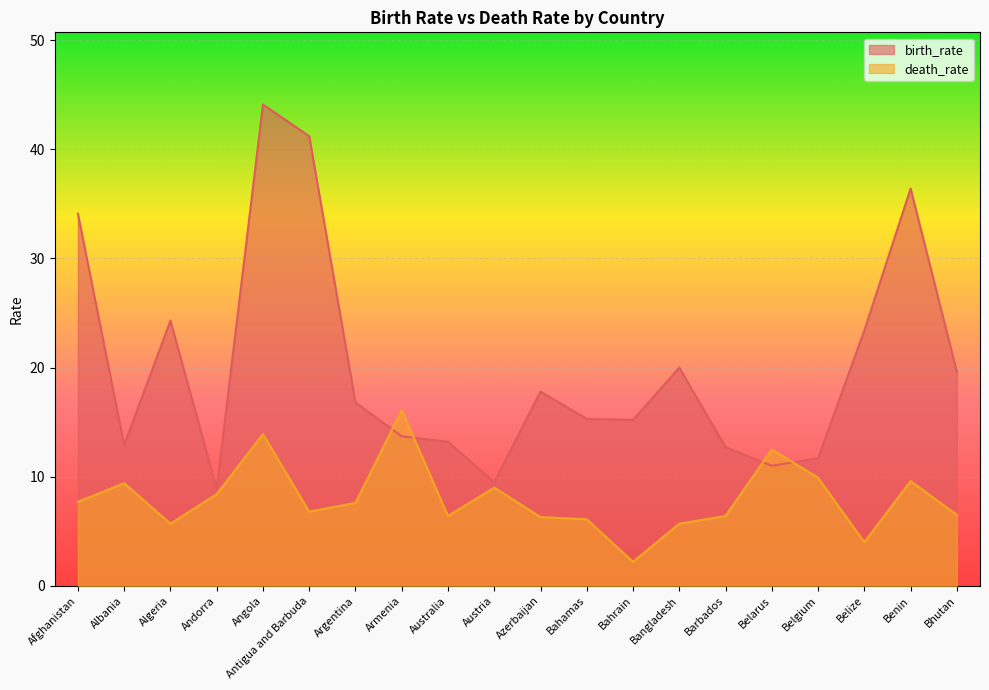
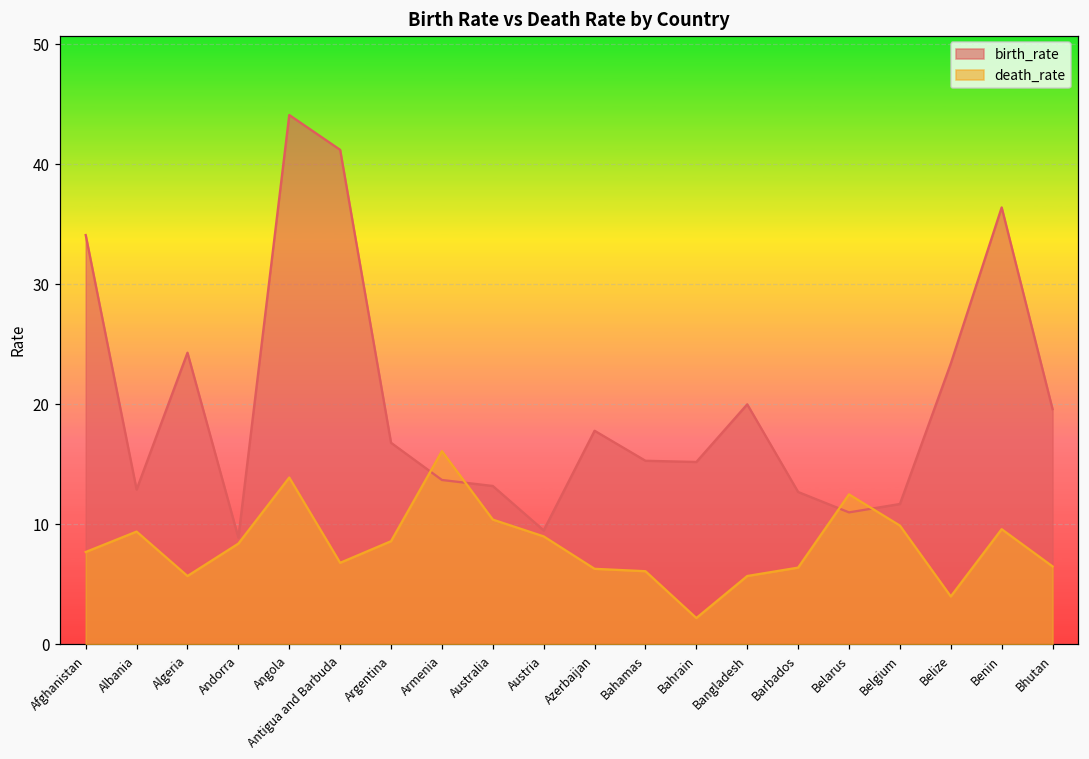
  {
    "birth_rate": {
      "Afghanistan": 34.1,
      "Albania": 12.9,
      "Algeria": 24.3,
      "Andorra": 8.9,
      "Angola": 44.1,
      "Antigua and Barbuda": 41.2,
      "Argentina": 16.8,
      "Armenia": 13.7,
      "Australia": 13.2,
      "Austria": 9.5,
      "Azerbaijan": 17.8,
      "Bahamas": 15.3,
      "Bahrain": 15.2,
      "Bangladesh": 20.0,
      "Barbados": 12.7,
      "Belarus": 11.0,
      "Belgium": 11.7,
      "Belize": 23.4,
      "Benin": 36.4,
      "Bhutan": 19.6
    },
    "death_rate": {
      "Afghanistan": 7.7,
      "Albania": 9.4,
      "Algeria": 5.7,
      "Andorra": 8.4,
      "Angola": 13.9,
      "Antigua and Barbuda": 6.8,
-     "Argentina": 7.6,
+     "Argentina": 8.6,
      "Armenia": 16.1,
-     "Australia": 6.4,
+     "Australia": 10.4,
      "Austria": 9.0,
      "Azerbaijan": 6.3,
      "Bahamas": 6.1,
      "Bahrain": 2.2,
      "Bangladesh": 5.7,
      "Barbados": 6.4,
      "Belarus": 12.5,
      "Belgium": 9.9,
      "Belize": 4.0,
      "Benin": 9.6,
      "Bhutan": 6.5
    }
  }
